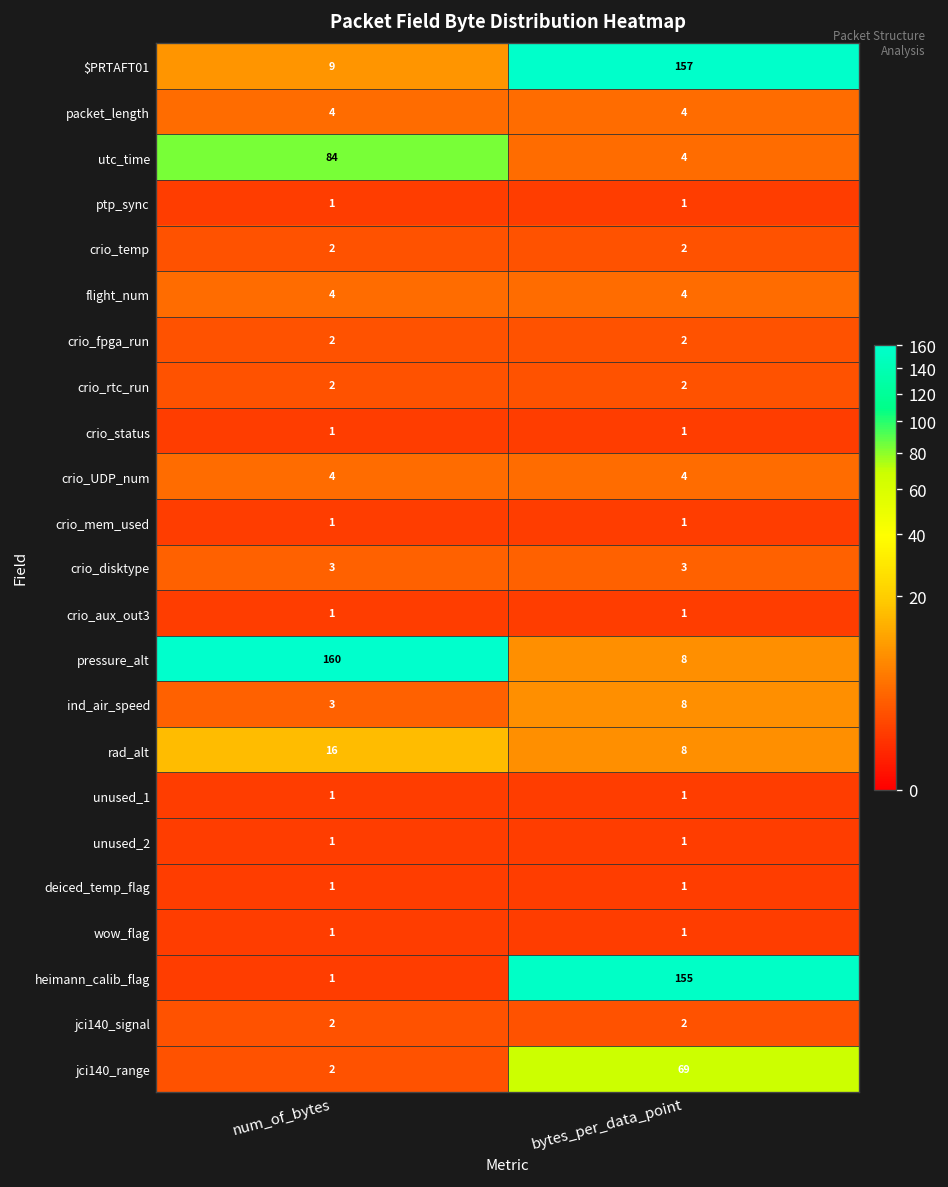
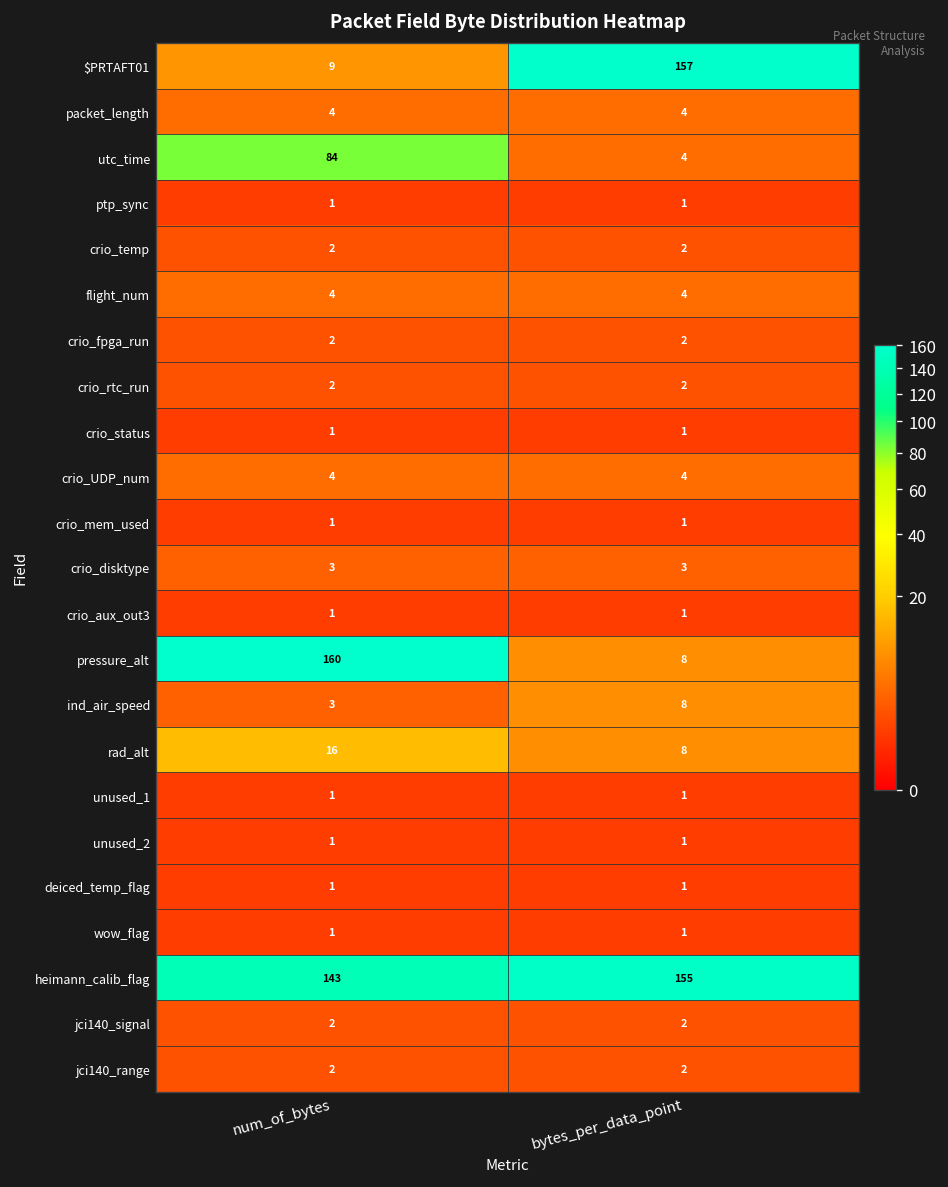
  {
    "$PRTAFT01": {
      "num_of_bytes": 9,
      "bytes_per_data_point": 157
    },
    "packet_length": {
      "num_of_bytes": 4,
      "bytes_per_data_point": 4
    },
    "utc_time": {
      "num_of_bytes": 84,
      "bytes_per_data_point": 4
    },
    "ptp_sync": {
      "num_of_bytes": 1,
      "bytes_per_data_point": 1
    },
    "crio_temp": {
      "num_of_bytes": 2,
      "bytes_per_data_point": 2
    },
    "flight_num": {
      "num_of_bytes": 4,
      "bytes_per_data_point": 4
    },
    "crio_fpga_run": {
      "num_of_bytes": 2,
      "bytes_per_data_point": 2
    },
    "crio_rtc_run": {
      "num_of_bytes": 2,
      "bytes_per_data_point": 2
    },
    "crio_status": {
      "num_of_bytes": 1,
      "bytes_per_data_point": 1
    },
    "crio_UDP_num": {
      "num_of_bytes": 4,
      "bytes_per_data_point": 4
    },
    "crio_mem_used": {
      "num_of_bytes": 1,
      "bytes_per_data_point": 1
    },
    "crio_disktype": {
      "num_of_bytes": 3,
      "bytes_per_data_point": 3
    },
    "crio_aux_out3": {
      "num_of_bytes": 1,
      "bytes_per_data_point": 1
    },
    "pressure_alt": {
      "num_of_bytes": 160,
      "bytes_per_data_point": 8
    },
    "ind_air_speed": {
      "num_of_bytes": 3,
      "bytes_per_data_point": 8
    },
    "rad_alt": {
      "num_of_bytes": 16,
      "bytes_per_data_point": 8
    },
    "unused_1": {
      "num_of_bytes": 1,
      "bytes_per_data_point": 1
    },
    "unused_2": {
      "num_of_bytes": 1,
      "bytes_per_data_point": 1
    },
    "deiced_temp_flag": {
      "num_of_bytes": 1,
      "bytes_per_data_point": 1
    },
    "wow_flag": {
      "num_of_bytes": 1,
      "bytes_per_data_point": 1
    },
    "heimann_calib_flag": {
-     "num_of_bytes": 1,
+     "num_of_bytes": 143,
      "bytes_per_data_point": 155
    },
    "jci140_signal": {
      "num_of_bytes": 2,
      "bytes_per_data_point": 2
    },
    "jci140_range": {
      "num_of_bytes": 2,
-     "bytes_per_data_point": 69
+     "bytes_per_data_point": 2
    }
  }
